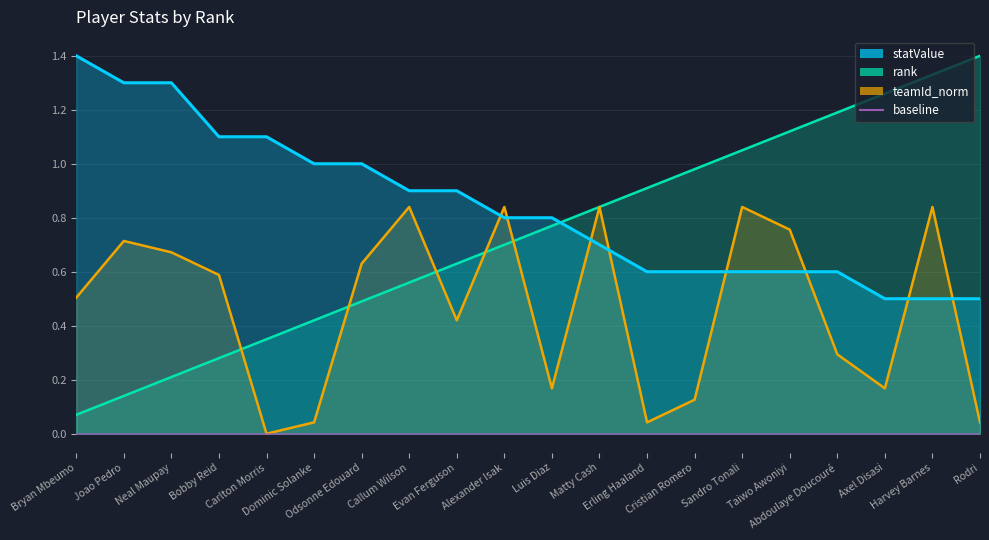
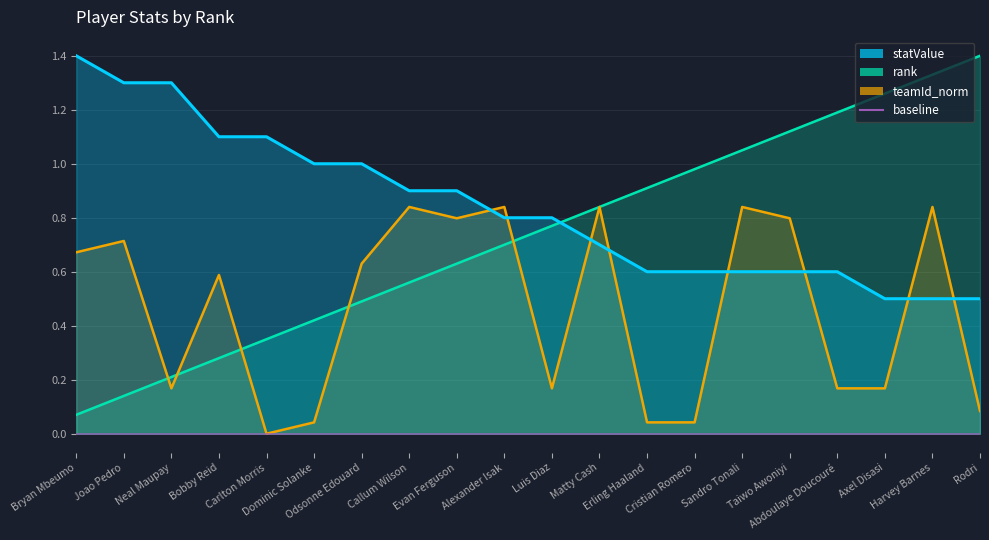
  {
    "teamId_norm": {
-     "Bryan Mbeumo": 0.50,
+     "Bryan Mbeumo": 0.67,
      "Joao Pedro": 0.71,
-     "Neal Maupay": 0.67,
+     "Neal Maupay": 0.17,
      "Bobby Reid": 0.59,
      "Carlton Morris": 0.00,
      "Dominic Solanke": 0.04,
      "Odsonne Edouard": 0.63,
      "Callum Wilson": 0.84,
-     "Evan Ferguson": 0.42,
+     "Evan Ferguson": 0.80,
      "Alexander Isak": 0.84,
      "Luis Diaz": 0.17,
      "Erling Haaland": 0.04,
-     "Cristian Romero": 0.13,
+     "Cristian Romero": 0.04,
      "Sandro Tonali": 0.84,
-     "Taiwo Awoniyi": 0.76,
-     "Abdoulaye Doucouré": 0.29,
+     "Taiwo Awoniyi": 0.80,
+     "Abdoulaye Doucouré": 0.17,
      "Axel Disasi": 0.17,
      "Harvey Barnes": 0.84,
-     "Rodri": 0.04
+     "Rodri": 0.08
    }
  }
